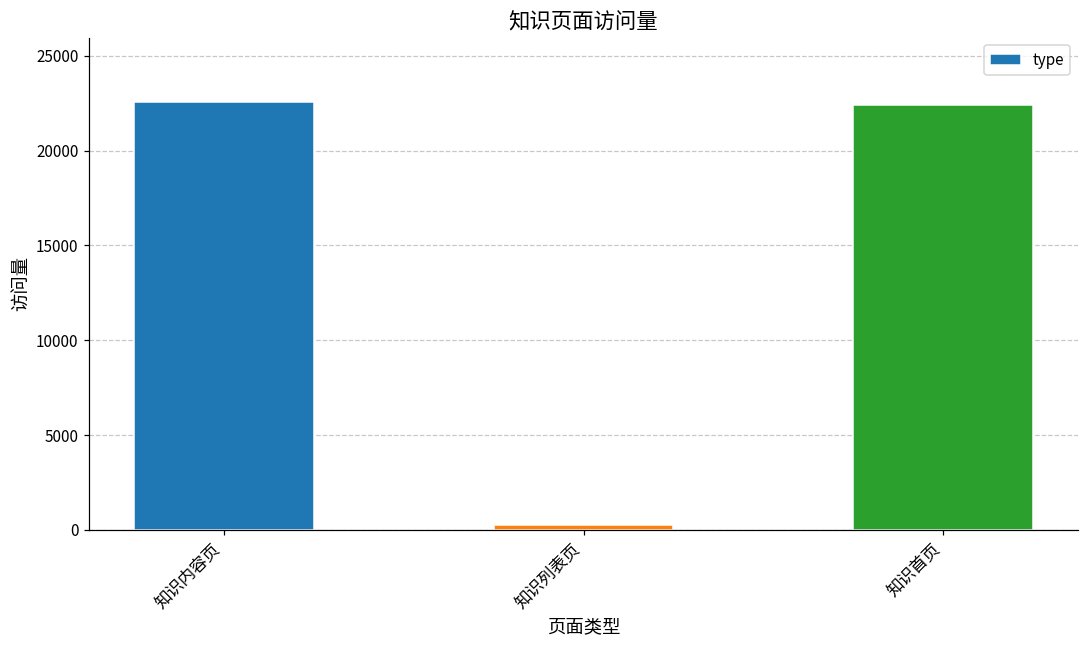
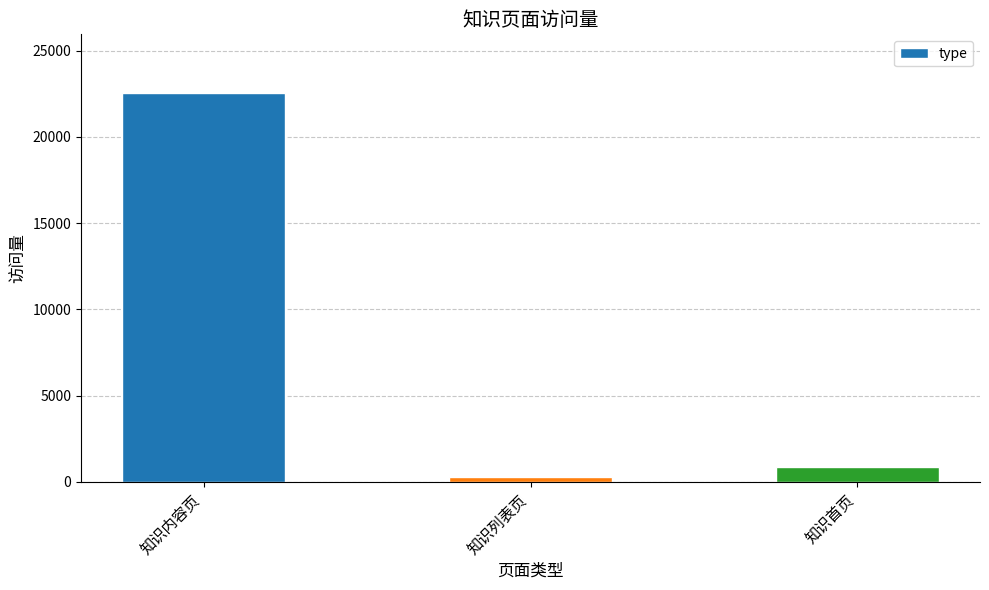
  {
    "知识内容页": 22600,
    "知识列表页": 300,
-   "知识首页": 22400
+   "知识首页": 900
  }
